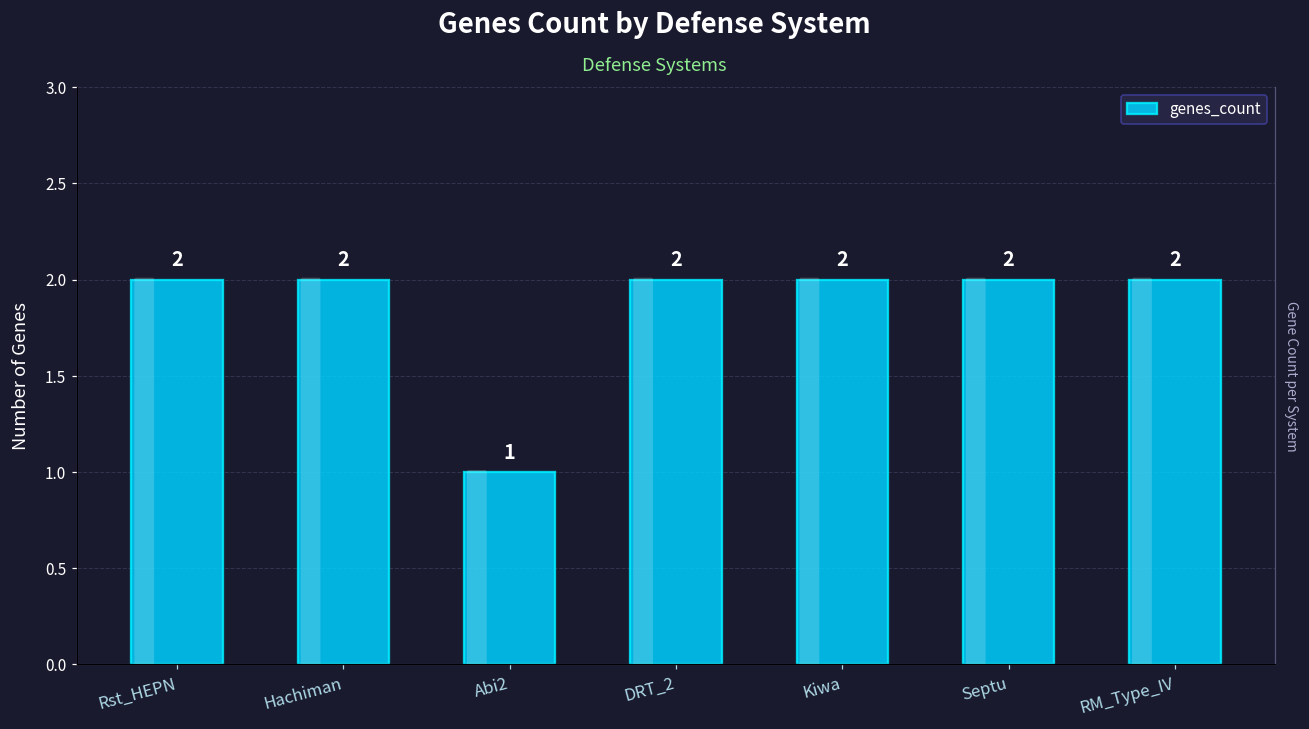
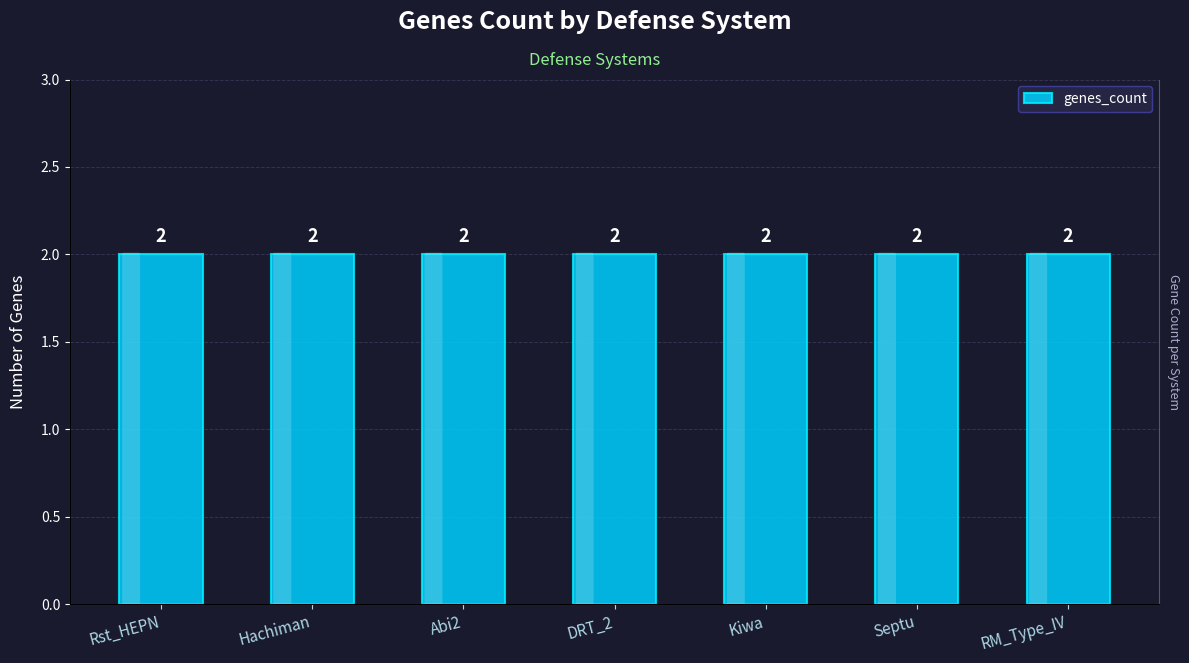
  {
    "Rst_HEPN": 2,
    "Hachiman": 2,
-   "Abi2": 1,
+   "Abi2": 2,
    "DRT_2": 2,
    "Kiwa": 2,
    "Septu": 2,
    "RM_Type_IV": 2
  }
